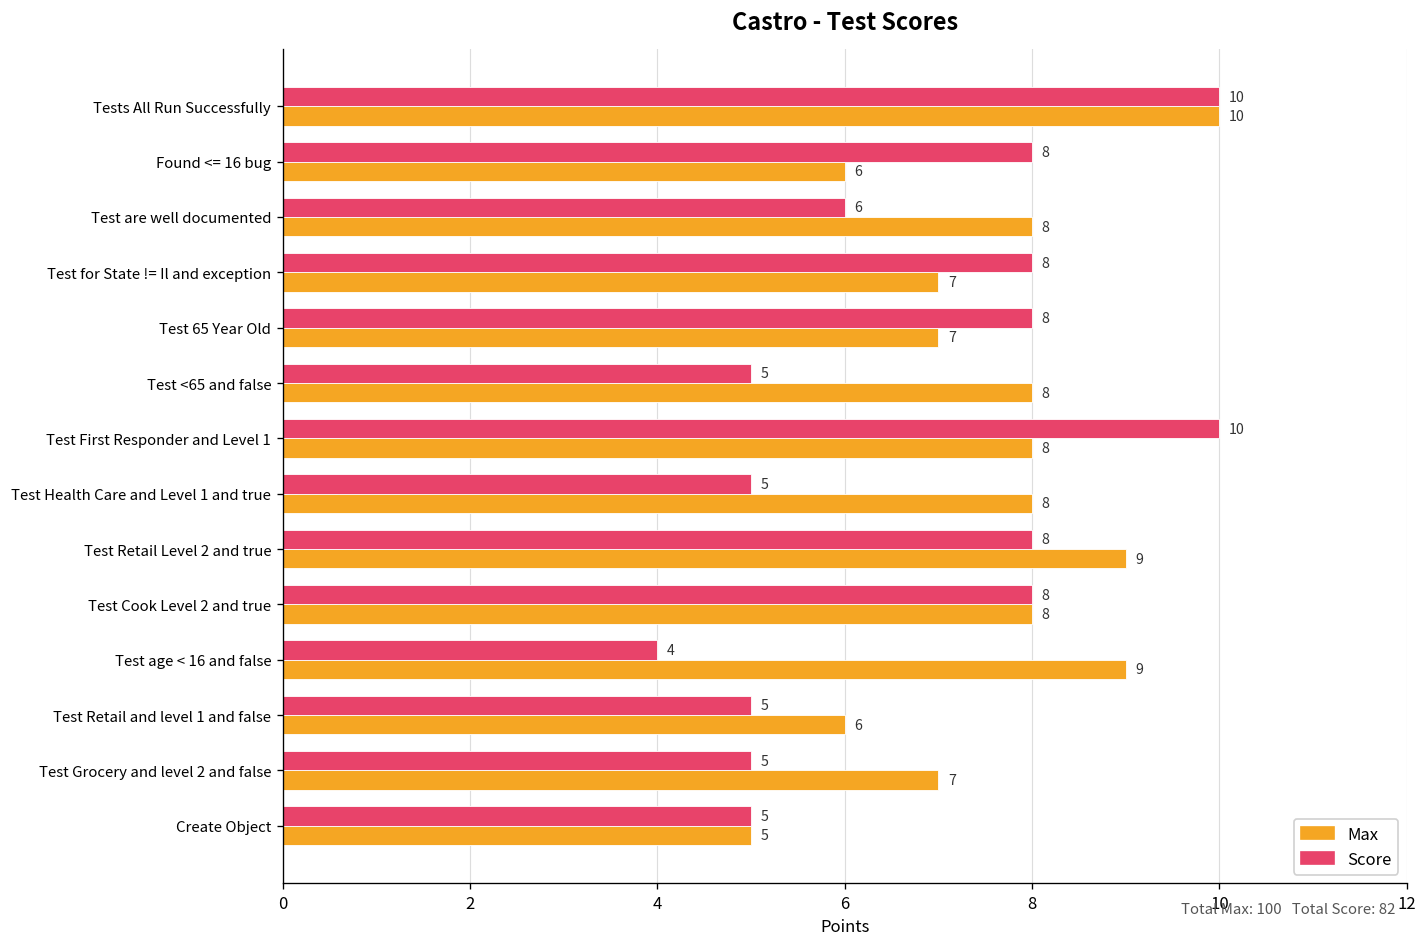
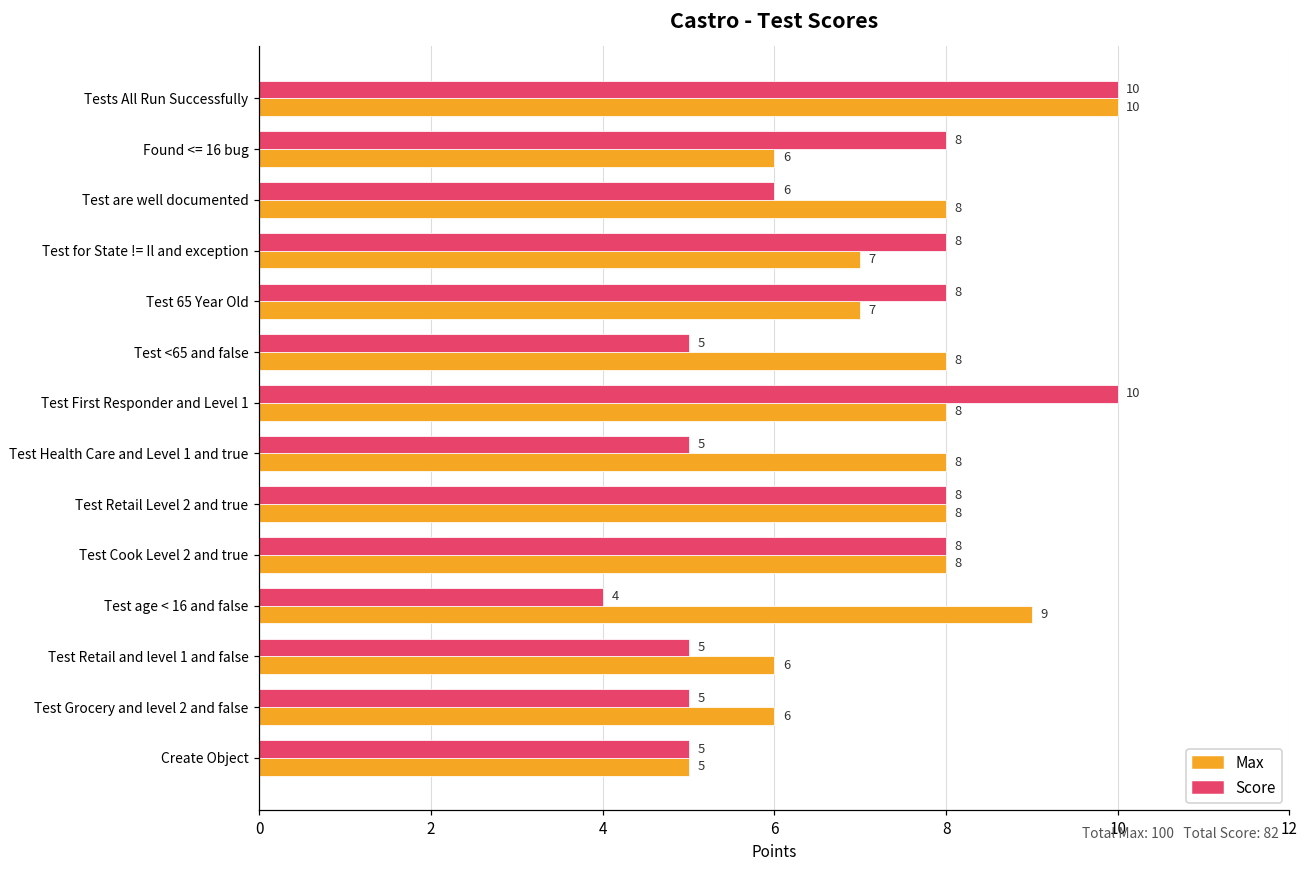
  {
    "Max": {
      "Tests All Run Successfully": 10,
      "Found <= 16 bug": 6,
      "Test are well documented": 8,
      "Test for State != Il and exception": 7,
      "Test 65 Year Old": 7,
      "Test <65 and false": 8,
      "Test First Responder and Level 1": 8,
      "Test Health Care and Level 1 and true": 8,
-     "Test Retail Level 2 and true": 9,
+     "Test Retail Level 2 and true": 8,
      "Test Cook Level 2 and true": 8,
      "Test age < 16 and false": 9,
      "Test Retail and level 1 and false": 6,
-     "Test Grocery and level 2 and false": 7,
+     "Test Grocery and level 2 and false": 6,
      "Create Object": 5
    },
    "Score": {
      "Tests All Run Successfully": 10,
      "Found <= 16 bug": 8,
      "Test are well documented": 6,
      "Test for State != Il and exception": 8,
      "Test 65 Year Old": 8,
      "Test <65 and false": 5,
      "Test First Responder and Level 1": 10,
      "Test Health Care and Level 1 and true": 5,
      "Test Retail Level 2 and true": 8,
      "Test Cook Level 2 and true": 8,
      "Test age < 16 and false": 4,
      "Test Retail and level 1 and false": 5,
      "Test Grocery and level 2 and false": 5,
      "Create Object": 5
    }
  }
